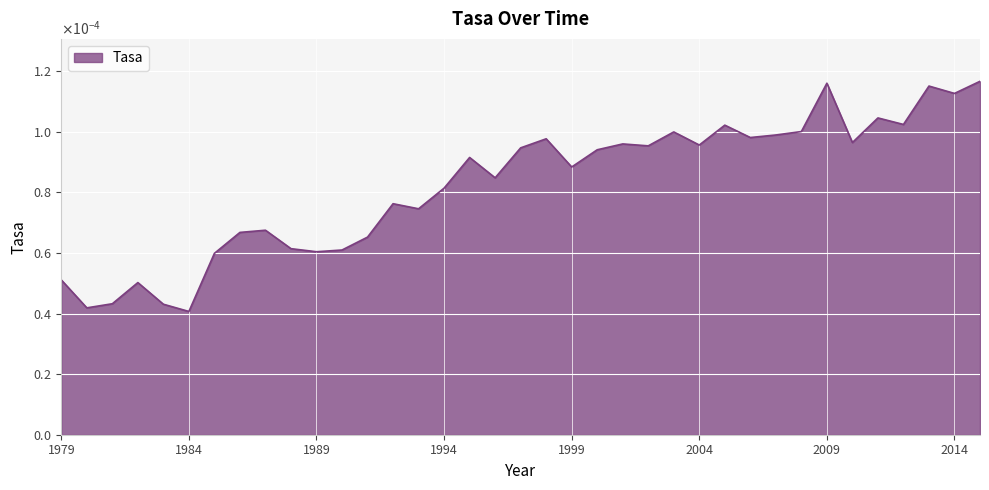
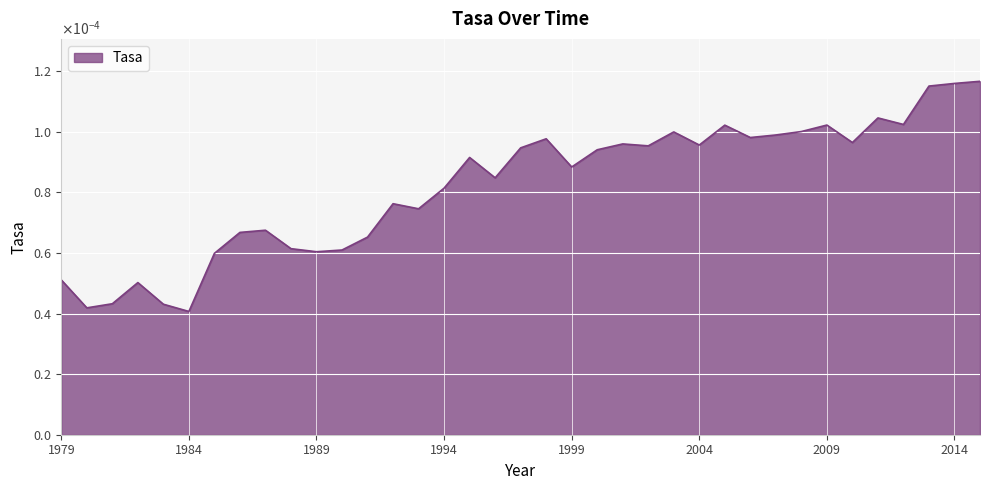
  {
    "1979": 0.000051,
    "1984": 0.000041,
    "1989": 0.000060,
    "1994": 0.000081,
    "1999": 0.000088,
    "2004": 0.000096,
-   "2009": 0.000116,
-   "2014": 0.000113
+   "2009": 0.000102,
+   "2014": 0.000116
  }
